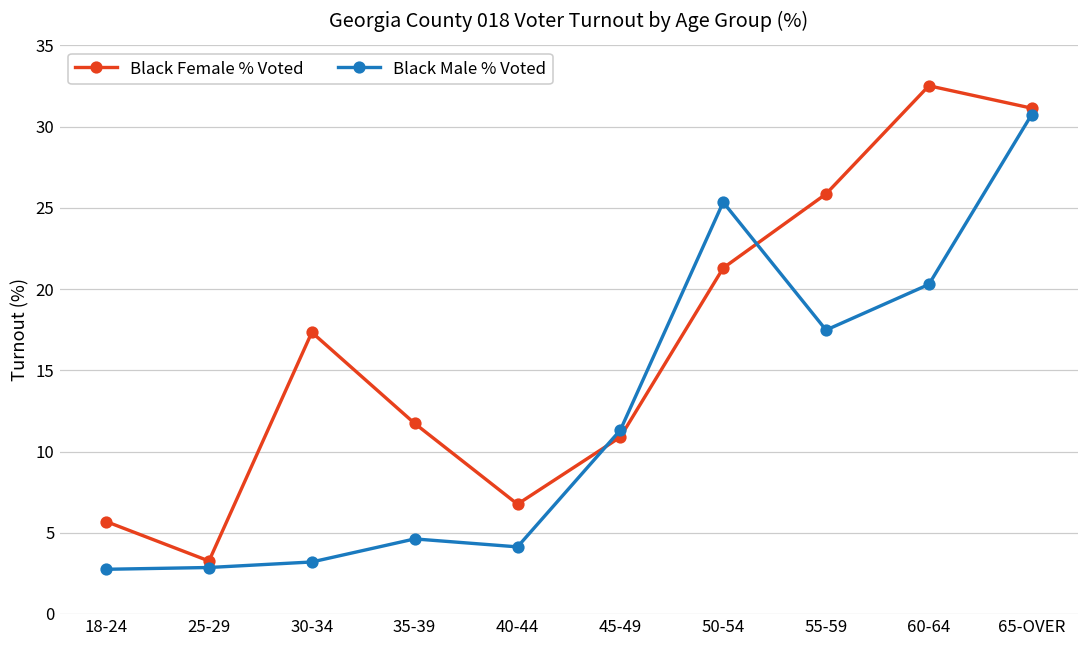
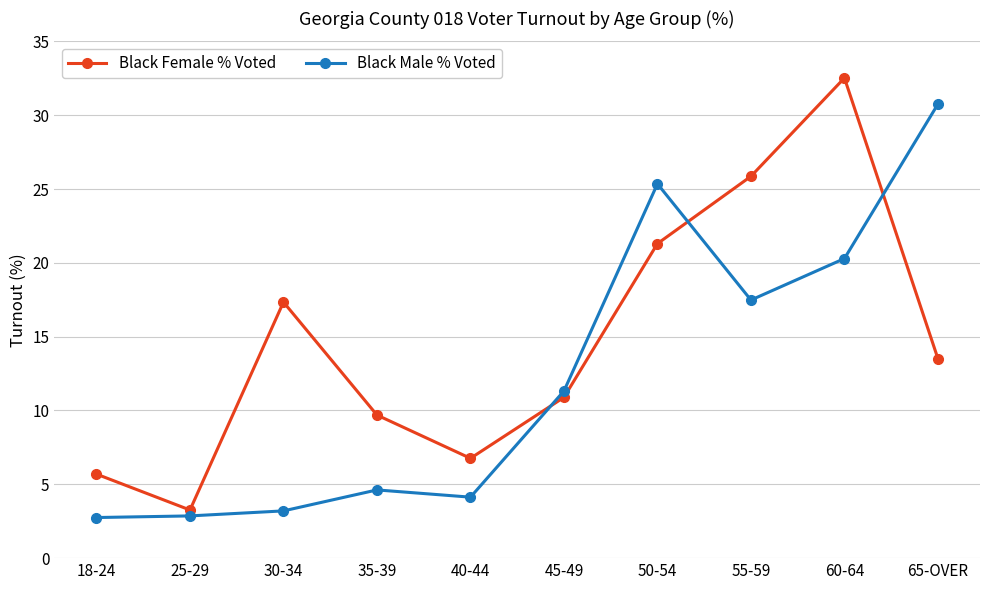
  {
    "Black Female % Voted": {
      "18-24": 5.7,
      "25-29": 3.3,
      "30-34": 17.3,
-     "35-39": 11.7,
+     "35-39": 9.7,
      "40-44": 6.8,
      "45-49": 10.9,
      "50-54": 21.3,
      "55-59": 25.9,
      "60-64": 32.5,
-     "65-OVER": 31.1
+     "65-OVER": 13.5
    },
    "Black Male % Voted": {
      "18-24": 2.8,
      "25-29": 2.9,
      "30-34": 3.2,
      "35-39": 4.6,
      "40-44": 4.1,
      "45-49": 11.3,
      "50-54": 25.4,
      "55-59": 17.5,
      "60-64": 20.3,
      "65-OVER": 30.8
    }
  }
